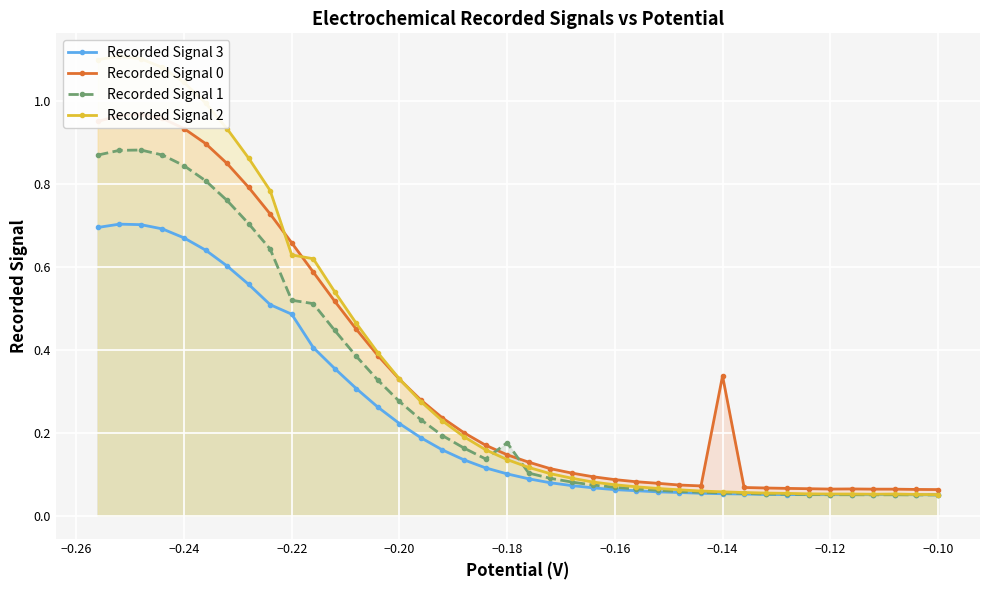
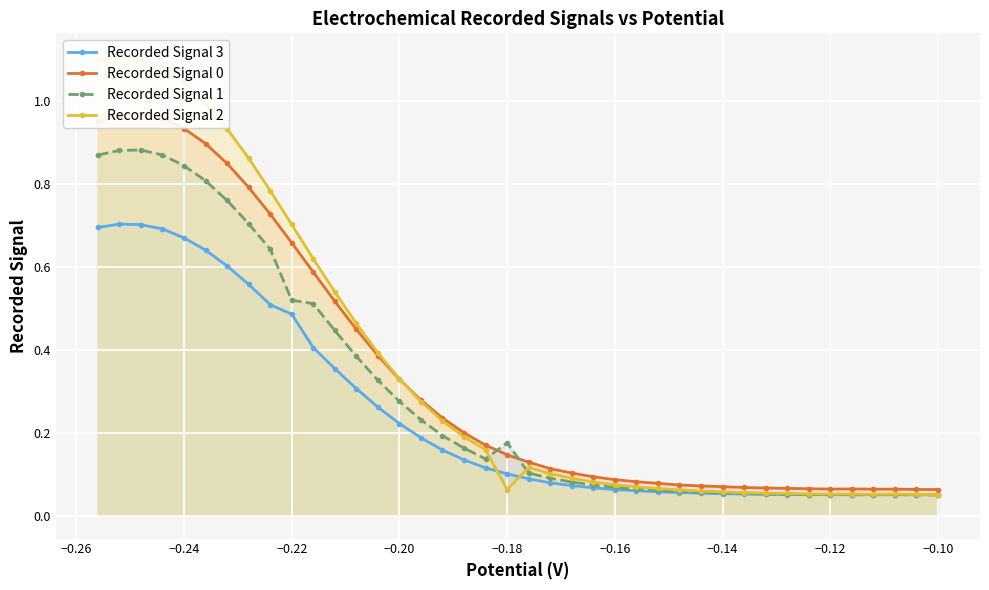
  {
    "Recorded Signal 3": {
      "−0.24": 0.67,
      "−0.22": 0.49,
      "−0.20": 0.22,
      "−0.18": 0.10
    },
    "Recorded Signal 0": {
      "−0.24": 0.93,
      "−0.22": 0.66,
      "−0.18": 0.15,
      "−0.16": 0.09,
-     "−0.14": 0.34,
+     "−0.14": 0.07,
      "−0.12": 0.06,
      "−0.10": 0.06
    },
    "Recorded Signal 1": {
      "−0.24": 0.84,
      "−0.22": 0.52,
      "−0.20": 0.28,
      "−0.18": 0.18
    },
    "Recorded Signal 2": {
-     "−0.22": 0.63,
-     "−0.18": 0.14
+     "−0.22": 0.70,
+     "−0.18": 0.06
    }
  }
